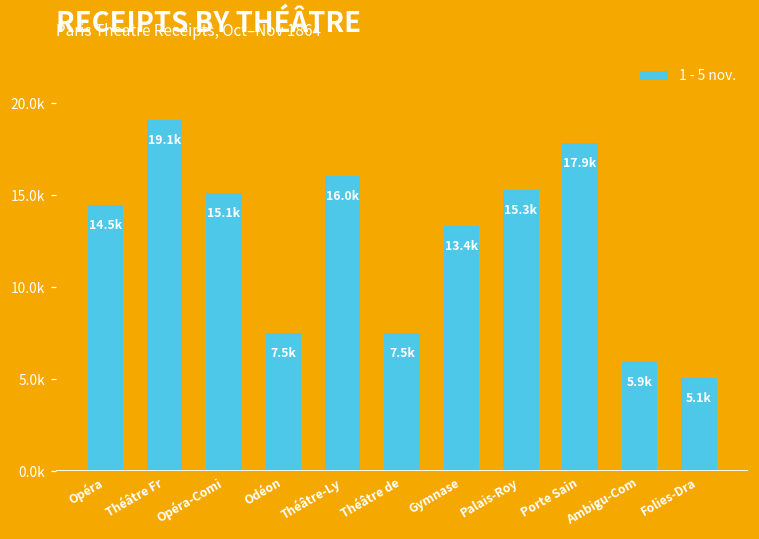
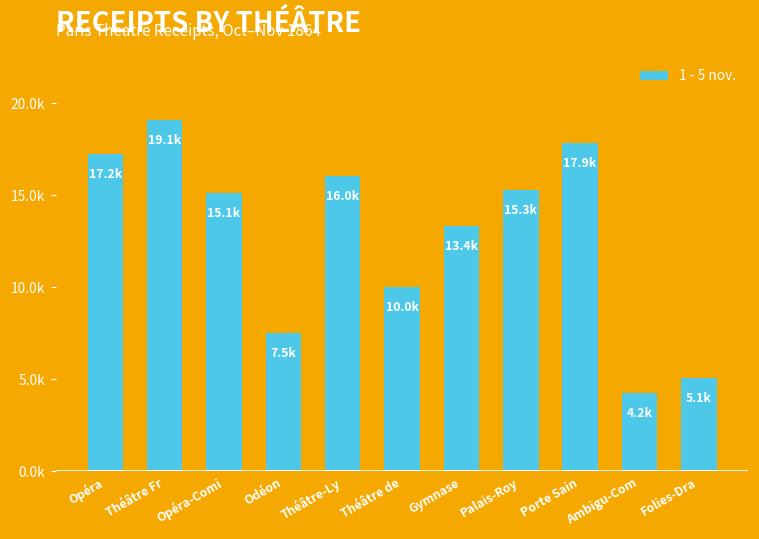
  {
-   "Opéra": "14.5k",
+   "Opéra": "17.2k",
    "Théâtre Fr": "19.1k",
    "Opéra-Comi": "15.1k",
    "Odéon": "7.5k",
    "Théâtre-Ly": "16.0k",
-   "Théâtre de": "7.5k",
+   "Théâtre de": "10.0k",
    "Gymnase": "13.4k",
    "Palais-Roy": "15.3k",
    "Porte Sain": "17.9k",
-   "Ambigu-Com": "5.9k",
+   "Ambigu-Com": "4.2k",
    "Folies-Dra": "5.1k"
  }
